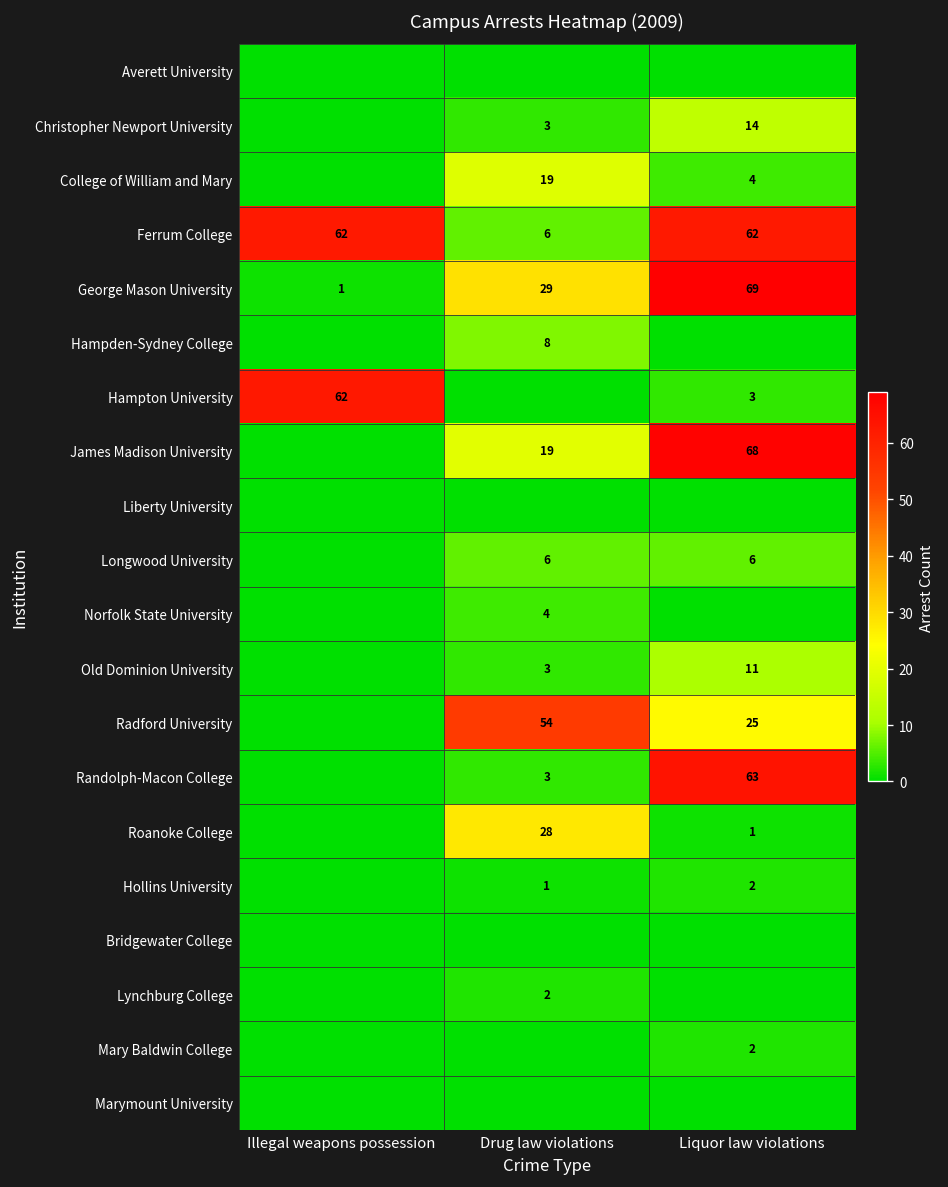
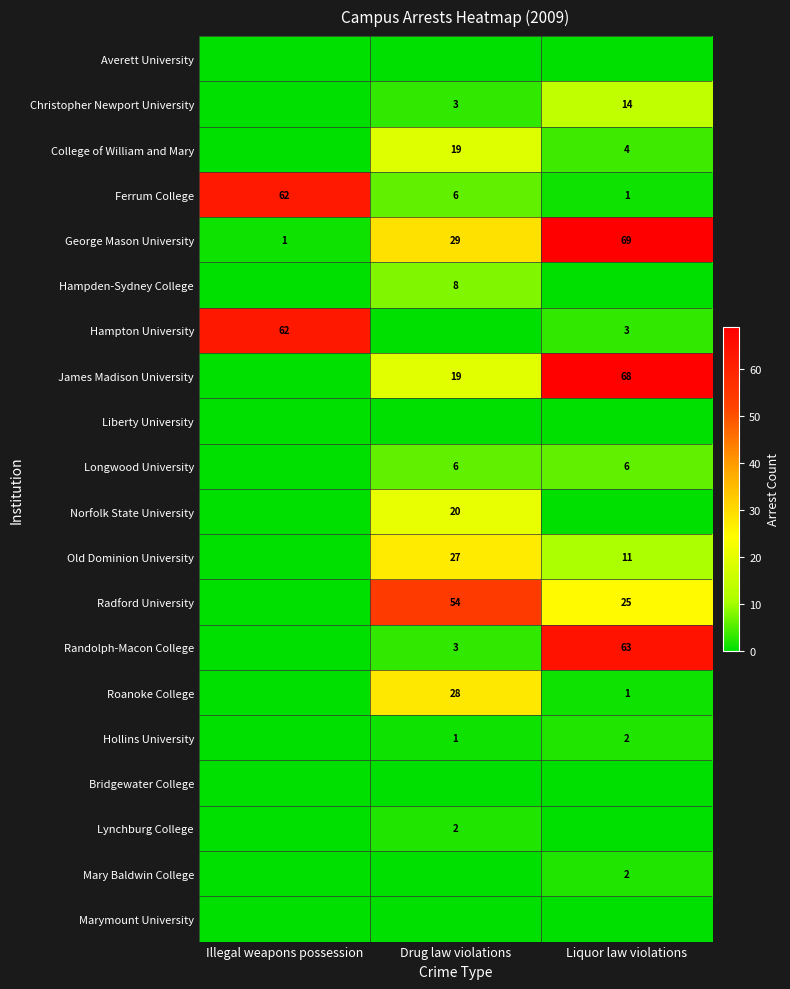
  {
    "Christopher Newport University": {
      "Drug law violations": 3,
      "Liquor law violations": 14
    },
    "College of William and Mary": {
      "Drug law violations": 19,
      "Liquor law violations": 4
    },
    "Ferrum College": {
      "Illegal weapons possession": 62,
      "Drug law violations": 6,
-     "Liquor law violations": 62
+     "Liquor law violations": 1
    },
    "George Mason University": {
      "Illegal weapons possession": 1,
      "Drug law violations": 29,
      "Liquor law violations": 69
    },
    "Hampden-Sydney College": {
      "Drug law violations": 8
    },
    "Hampton University": {
      "Illegal weapons possession": 62,
      "Liquor law violations": 3
    },
    "James Madison University": {
      "Drug law violations": 19,
      "Liquor law violations": 68
    },
    "Longwood University": {
      "Drug law violations": 6,
      "Liquor law violations": 6
    },
    "Norfolk State University": {
-     "Drug law violations": 4
+     "Drug law violations": 20
    },
    "Old Dominion University": {
-     "Drug law violations": 3,
+     "Drug law violations": 27,
      "Liquor law violations": 11
    },
    "Radford University": {
      "Drug law violations": 54,
      "Liquor law violations": 25
    },
    "Randolph-Macon College": {
      "Drug law violations": 3,
      "Liquor law violations": 63
    },
    "Roanoke College": {
      "Drug law violations": 28,
      "Liquor law violations": 1
    },
    "Hollins University": {
      "Drug law violations": 1,
      "Liquor law violations": 2
    },
    "Lynchburg College": {
      "Drug law violations": 2
    },
    "Mary Baldwin College": {
      "Liquor law violations": 2
    }
  }
